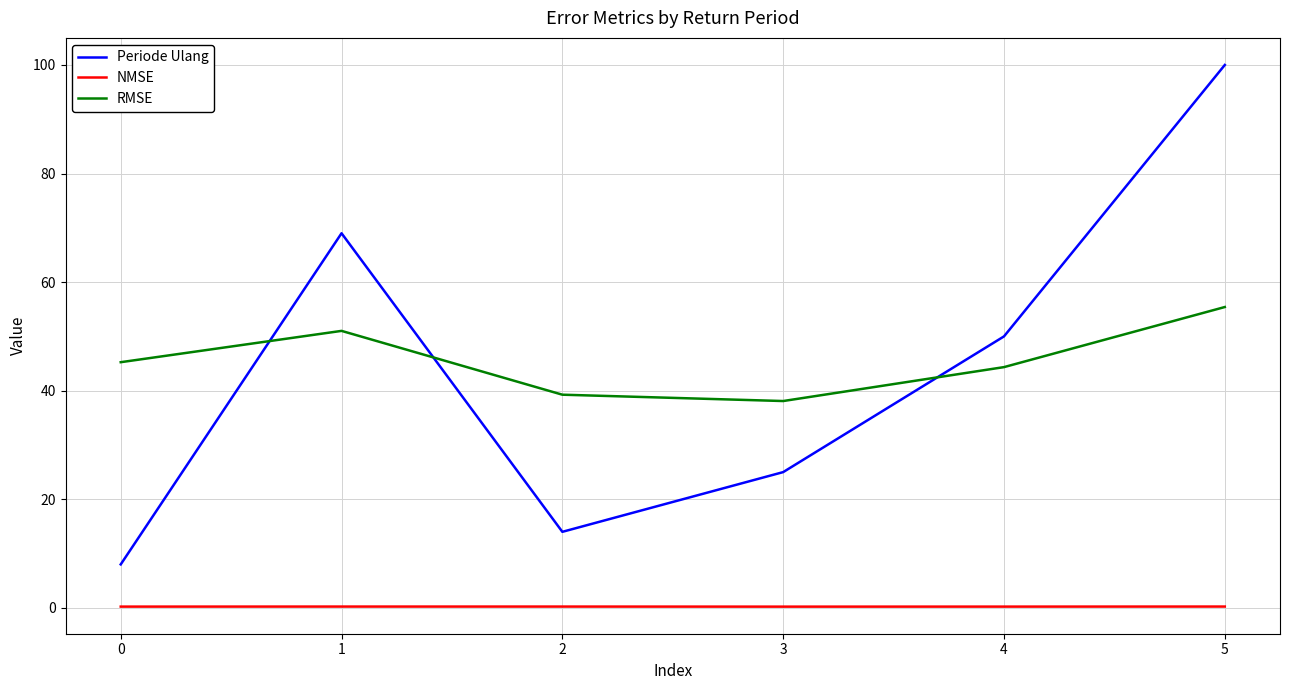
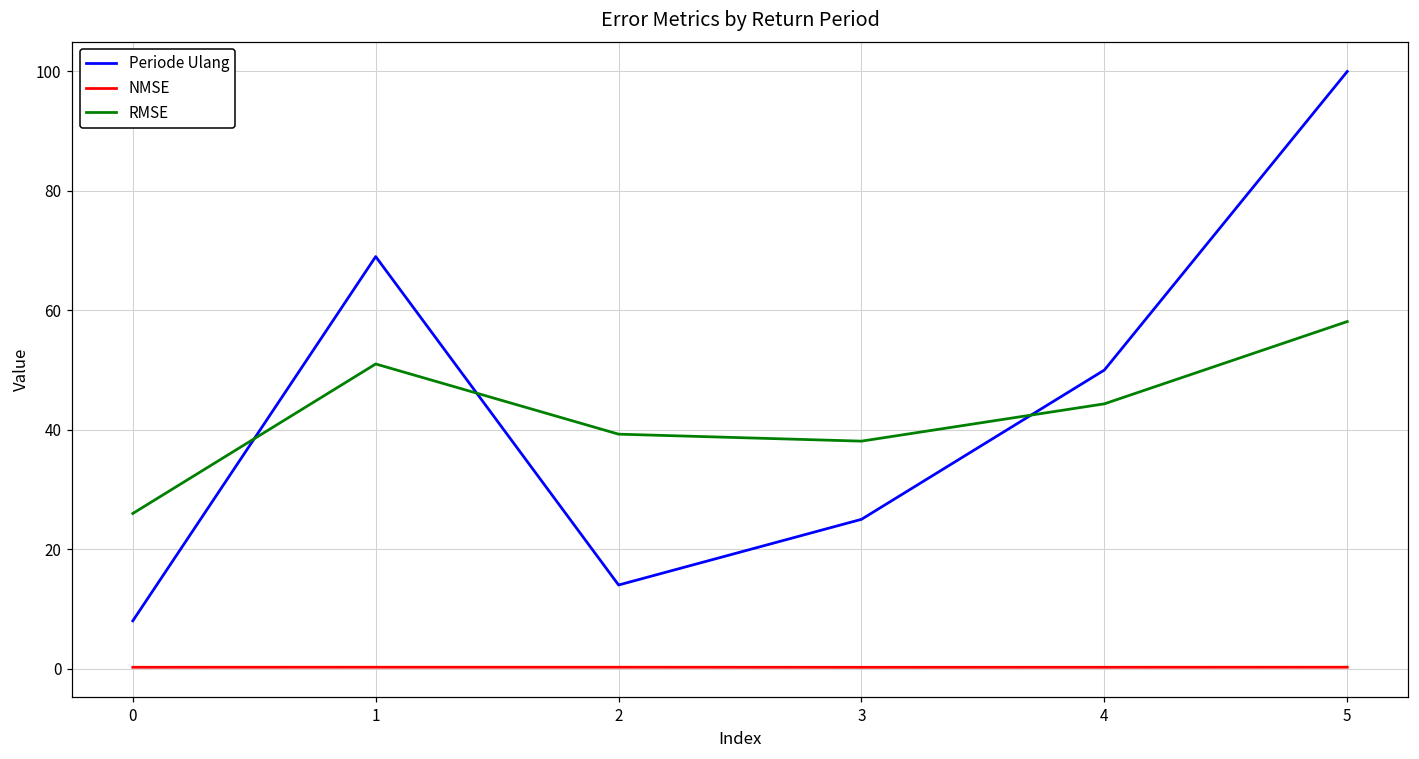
  {
    "Periode Ulang": {
      "0": 8,
      "1": 69,
      "2": 14,
      "3": 25,
      "4": 50,
      "5": 100
    },
    "NMSE": {
      "0": 0,
      "1": 0,
      "2": 0,
      "3": 0,
      "4": 0,
      "5": 0
    },
    "RMSE": {
-     "0": 45,
+     "0": 26,
      "1": 51,
      "2": 39,
      "3": 38,
      "4": 44,
-     "5": 55
+     "5": 58
    }
  }
